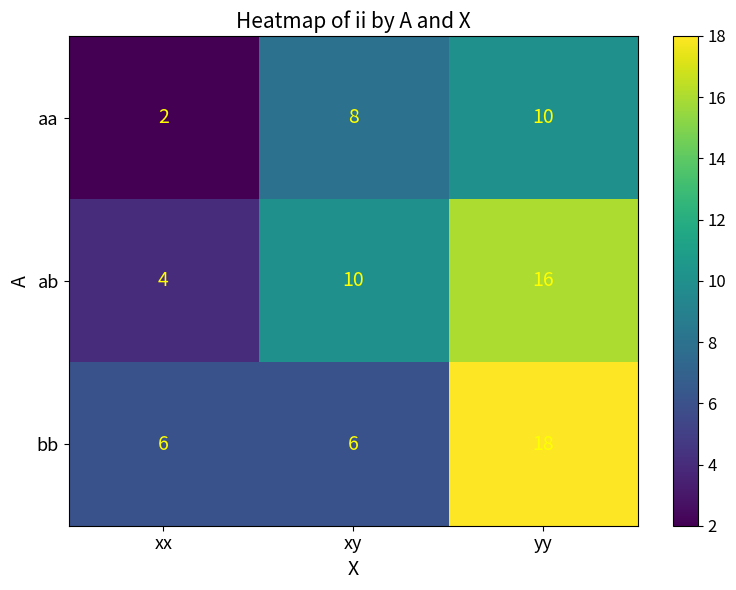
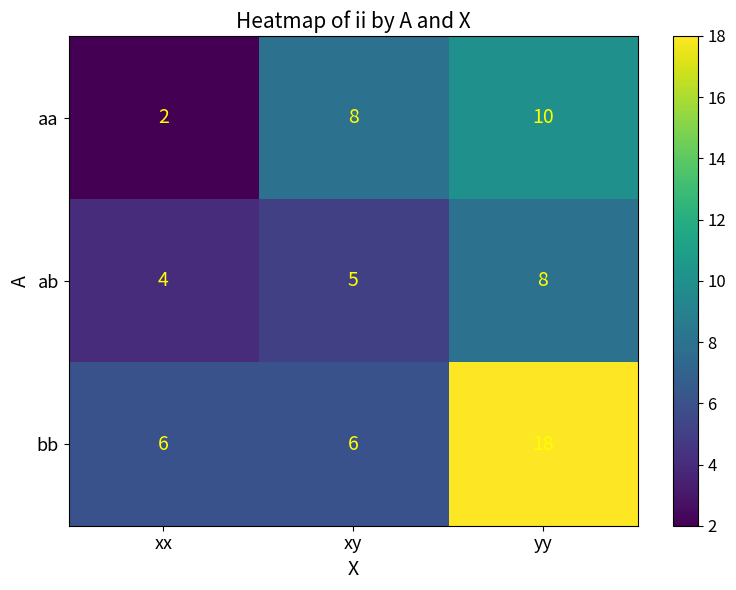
  {
    "aa": {
      "xx": 2,
      "xy": 8,
      "yy": 10
    },
    "ab": {
      "xx": 4,
-     "xy": 10,
-     "yy": 16
+     "xy": 5,
+     "yy": 8
    },
    "bb": {
      "xx": 6,
      "xy": 6
    }
  }
